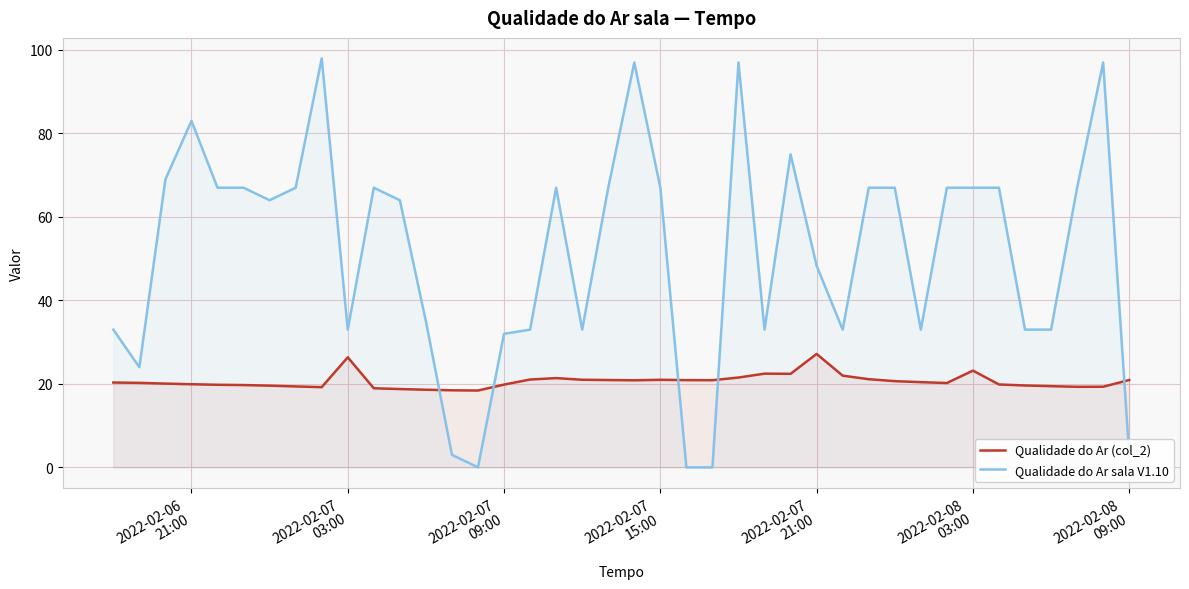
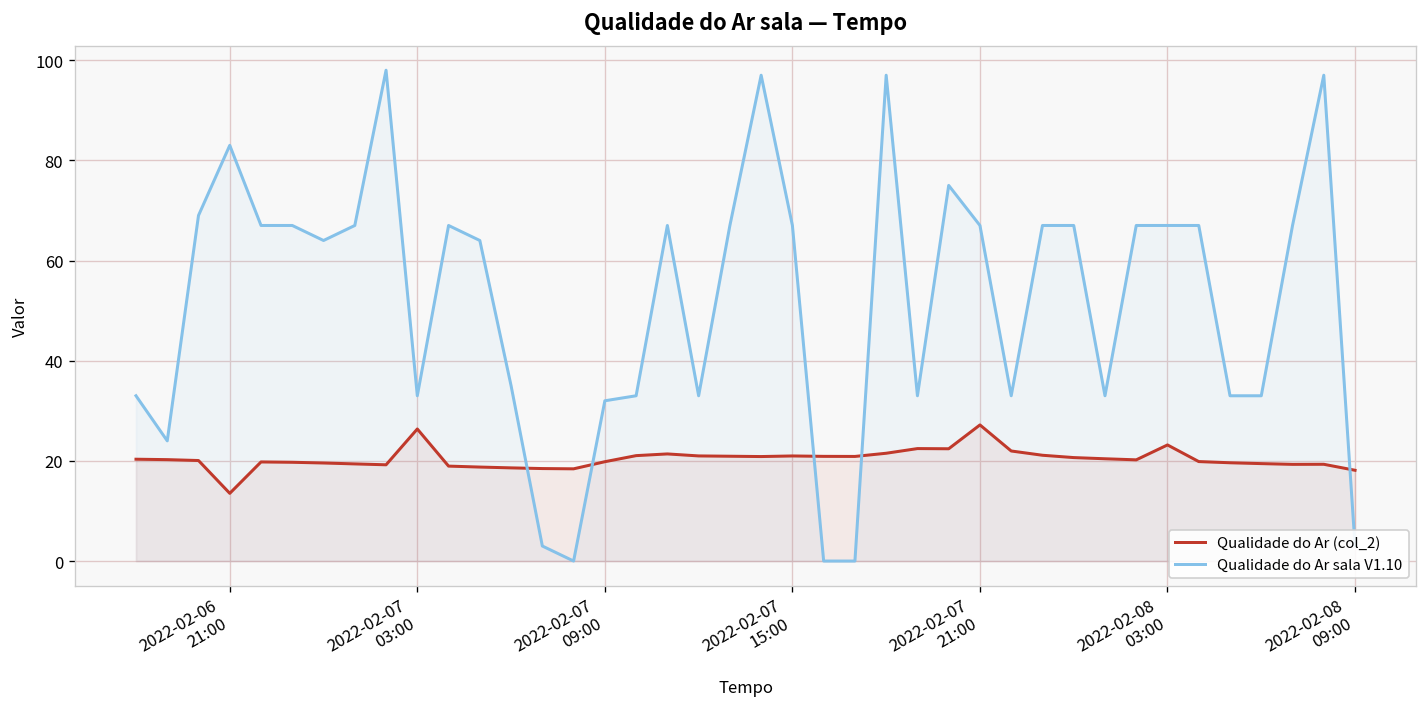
  {
    "Qualidade do Ar (col_2)": {
-     "2022-02-06 21:00": 20,
+     "2022-02-06 21:00": 14,
      "2022-02-07 03:00": 26,
      "2022-02-07 09:00": 20,
      "2022-02-07 15:00": 21,
      "2022-02-07 21:00": 27,
      "2022-02-08 03:00": 23,
-     "2022-02-08 09:00": 21
+     "2022-02-08 09:00": 18
    },
    "Qualidade do Ar sala V1.10": {
      "2022-02-06 21:00": 83,
      "2022-02-07 03:00": 33,
      "2022-02-07 09:00": 32,
      "2022-02-07 15:00": 67,
-     "2022-02-07 21:00": 48,
+     "2022-02-07 21:00": 67,
      "2022-02-08 03:00": 67
    }
  }
